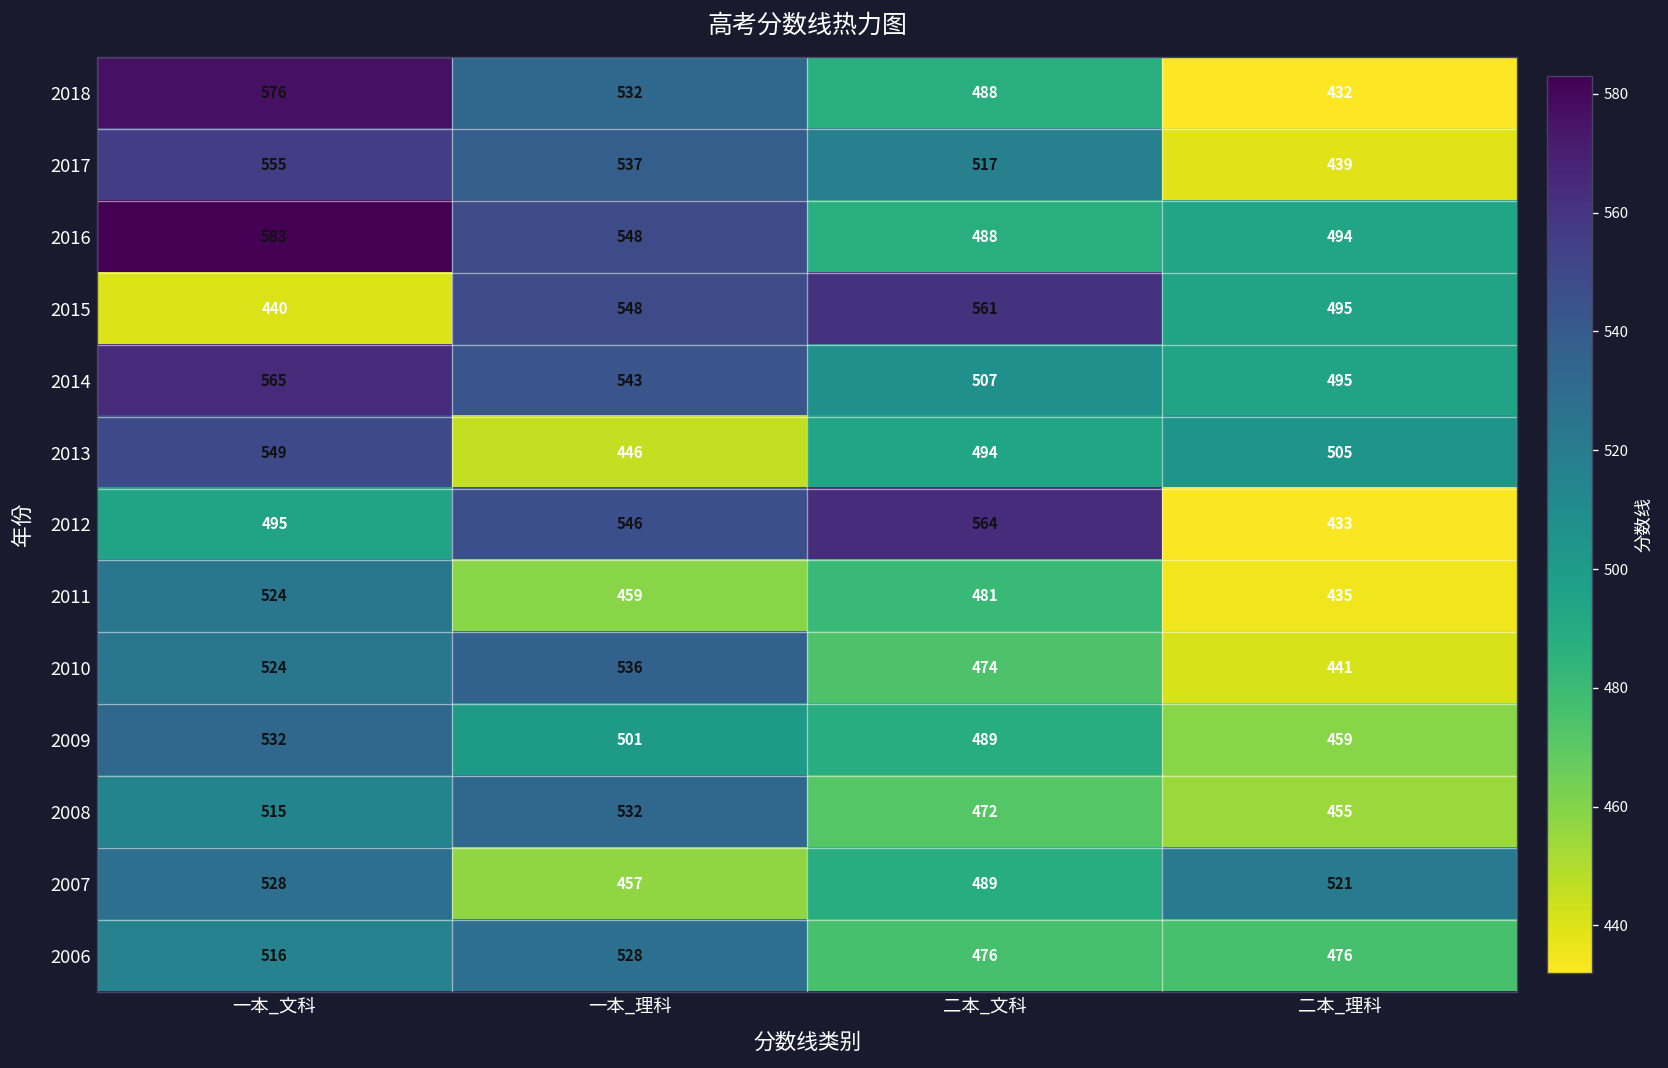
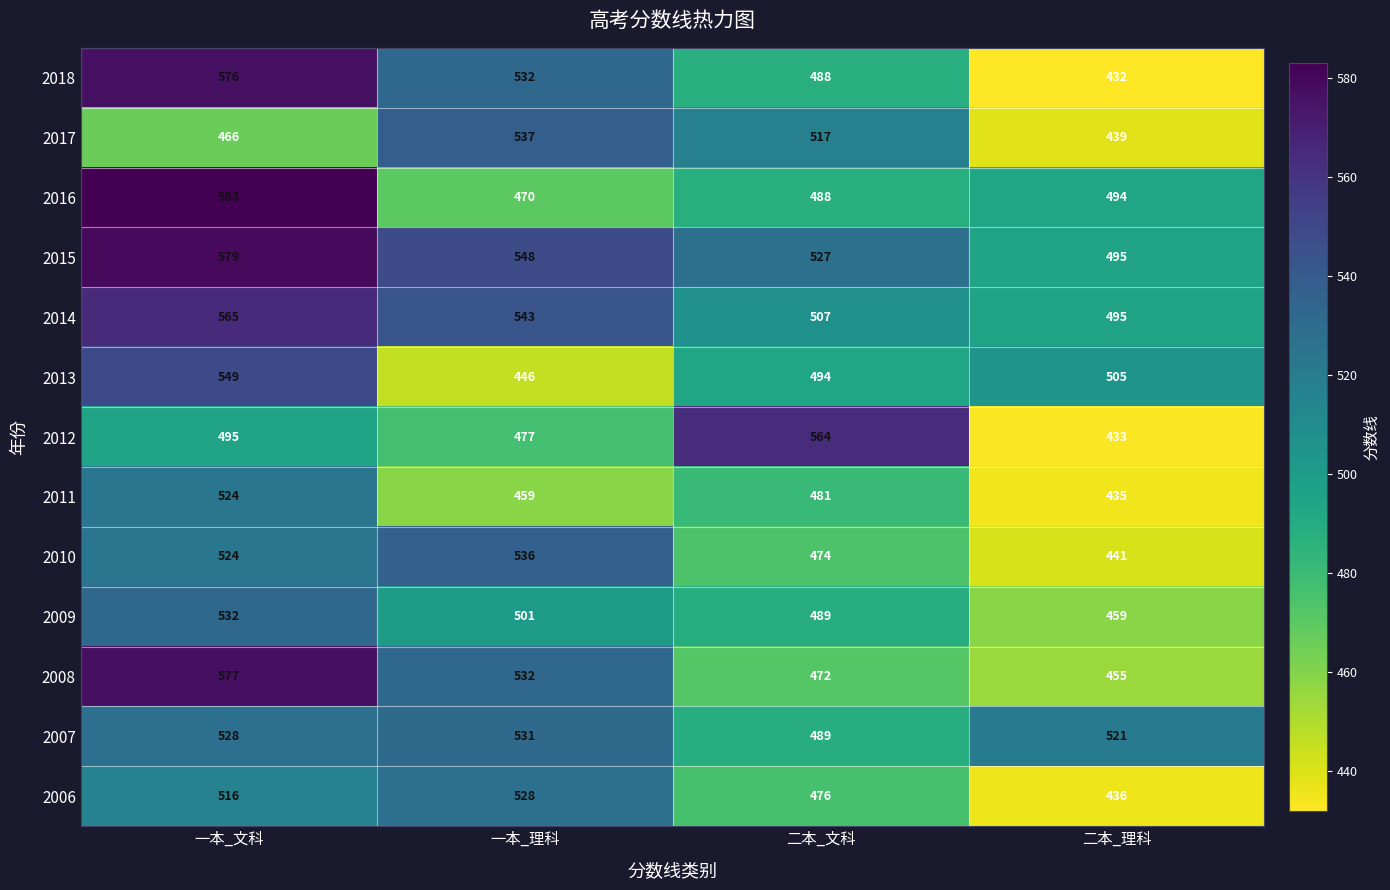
  {
    "2018": {
      "一本_文科": 576,
      "一本_理科": 532,
      "二本_文科": 488,
      "二本_理科": 432
    },
    "2017": {
-     "一本_文科": 555,
+     "一本_文科": 466,
      "一本_理科": 537,
      "二本_文科": 517,
      "二本_理科": 439
    },
    "2016": {
      "一本_文科": 583,
-     "一本_理科": 548,
+     "一本_理科": 470,
      "二本_文科": 488,
      "二本_理科": 494
    },
    "2015": {
-     "一本_文科": 440,
+     "一本_文科": 579,
      "一本_理科": 548,
-     "二本_文科": 561,
+     "二本_文科": 527,
      "二本_理科": 495
    },
    "2014": {
      "一本_文科": 565,
      "一本_理科": 543,
      "二本_文科": 507,
      "二本_理科": 495
    },
    "2013": {
      "一本_文科": 549,
      "一本_理科": 446,
      "二本_文科": 494,
      "二本_理科": 505
    },
    "2012": {
      "一本_文科": 495,
-     "一本_理科": 546,
+     "一本_理科": 477,
      "二本_文科": 564,
      "二本_理科": 433
    },
    "2011": {
      "一本_文科": 524,
      "一本_理科": 459,
      "二本_文科": 481,
      "二本_理科": 435
    },
    "2010": {
      "一本_文科": 524,
      "一本_理科": 536,
      "二本_文科": 474,
      "二本_理科": 441
    },
    "2009": {
      "一本_文科": 532,
      "一本_理科": 501,
      "二本_文科": 489,
      "二本_理科": 459
    },
    "2008": {
-     "一本_文科": 515,
+     "一本_文科": 577,
      "一本_理科": 532,
      "二本_文科": 472,
      "二本_理科": 455
    },
    "2007": {
      "一本_文科": 528,
-     "一本_理科": 457,
+     "一本_理科": 531,
      "二本_文科": 489,
      "二本_理科": 521
    },
    "2006": {
      "一本_文科": 516,
      "一本_理科": 528,
      "二本_文科": 476,
-     "二本_理科": 476
+     "二本_理科": 436
    }
  }
